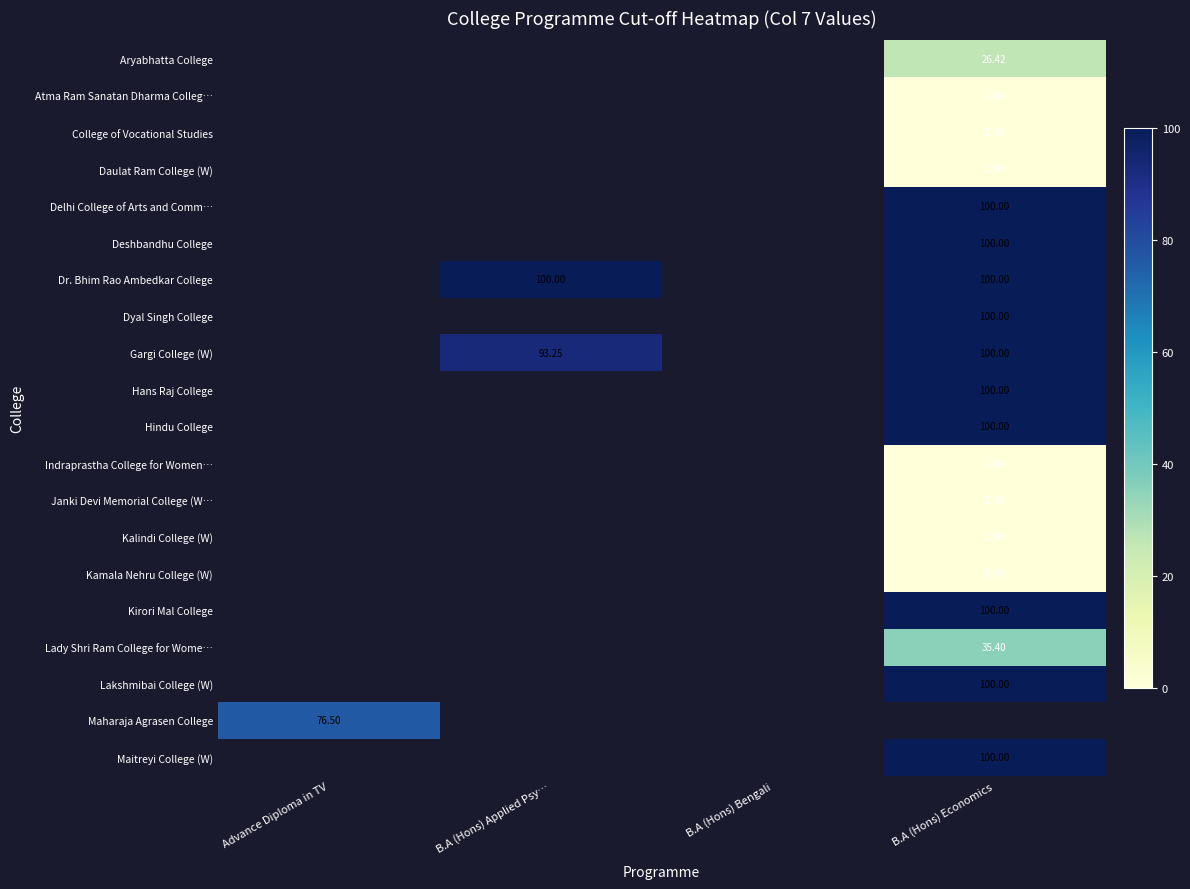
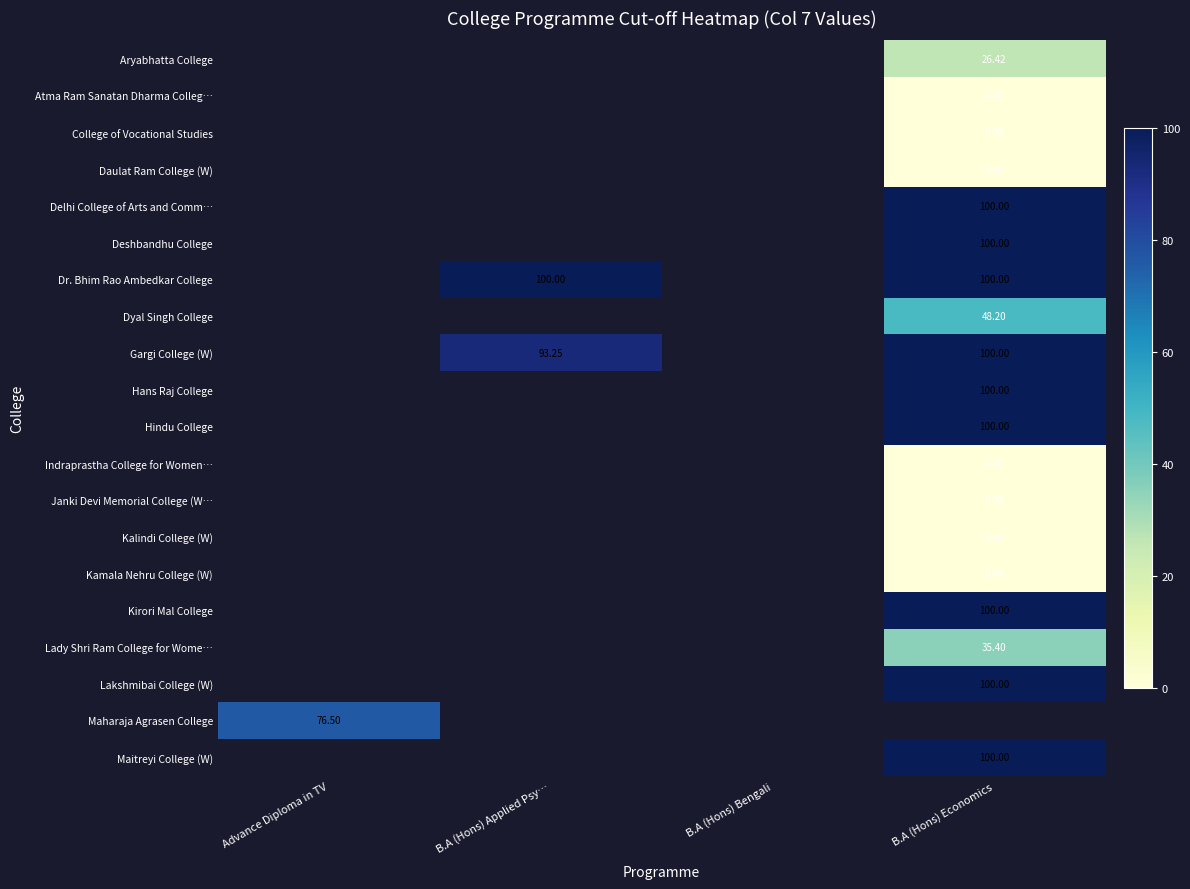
  {
    "Aryabhatta College": {
      "B.A (Hons) Economics": 26.42
    },
    "Delhi College of Arts and Comm…": {
      "B.A (Hons) Economics": 100.00
    },
    "Deshbandhu College": {
      "B.A (Hons) Economics": 100.00
    },
    "Dr. Bhim Rao Ambedkar College": {
      "B.A (Hons) Applied Psy…": 100.00,
      "B.A (Hons) Economics": 100.00
    },
    "Dyal Singh College": {
-     "B.A (Hons) Economics": 100.00
+     "B.A (Hons) Economics": 48.20
    },
    "Gargi College (W)": {
      "B.A (Hons) Applied Psy…": 93.25,
      "B.A (Hons) Economics": 100.00
    },
    "Hans Raj College": {
      "B.A (Hons) Economics": 100.00
    },
    "Hindu College": {
      "B.A (Hons) Economics": 100.00
    },
    "Kirori Mal College": {
      "B.A (Hons) Economics": 100.00
    },
    "Lady Shri Ram College for Wome…": {
      "B.A (Hons) Economics": 35.40
    },
    "Lakshmibai College (W)": {
      "B.A (Hons) Economics": 100.00
    },
    "Maharaja Agrasen College": {
      "Advance Diploma in TV": 76.50
    },
    "Maitreyi College (W)": {
      "B.A (Hons) Economics": 100.00
    }
  }
